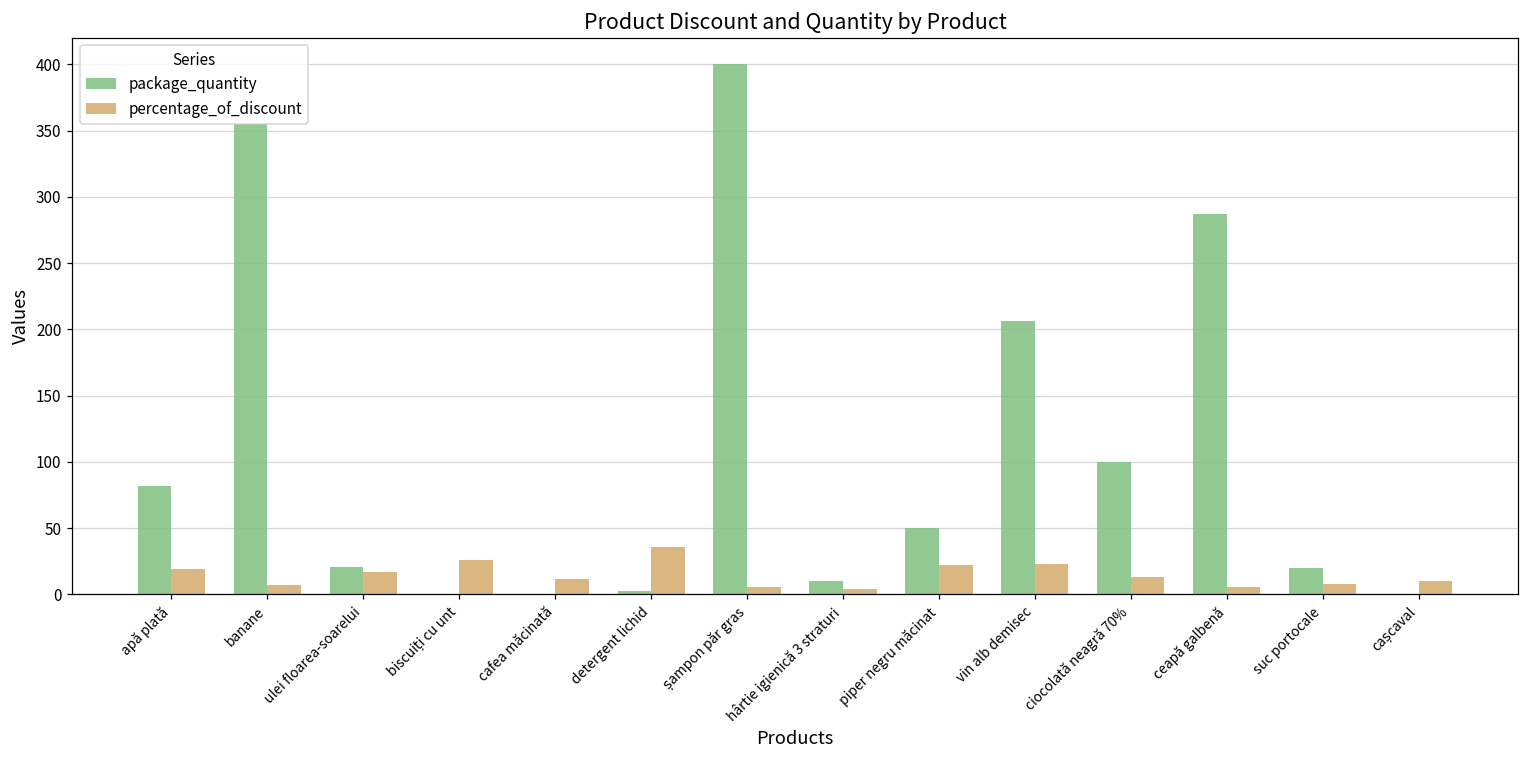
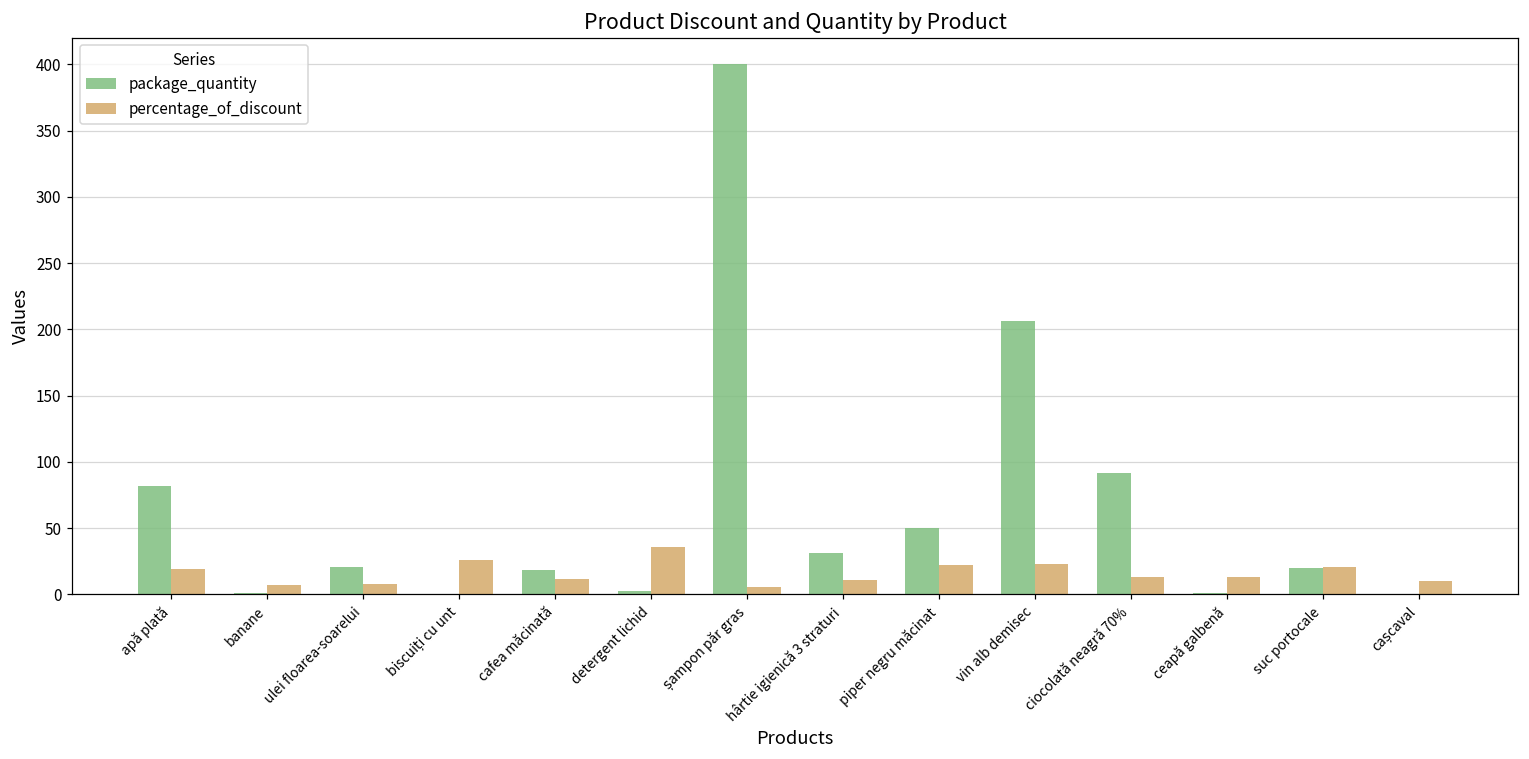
  {
    "package_quantity": {
      "apă plată": 82,
-     "banane": 355,
+     "banane": 1,
      "ulei floarea-soarelui": 21,
-     "cafea măcinată": 0,
+     "cafea măcinată": 19,
      "detergent lichid": 3,
      "șampon păr gras": 400,
-     "hârtie igienică 3 straturi": 10,
+     "hârtie igienică 3 straturi": 31,
      "piper negru măcinat": 50,
      "vin alb demisec": 207,
-     "ciocolată neagră 70%": 100,
-     "ceapă galbenă": 287,
+     "ciocolată neagră 70%": 92,
+     "ceapă galbenă": 1,
      "suc portocale": 20
    },
    "percentage_of_discount": {
      "apă plată": 19,
      "banane": 7,
-     "ulei floarea-soarelui": 17,
+     "ulei floarea-soarelui": 8,
      "biscuiți cu unt": 26,
      "cafea măcinată": 12,
      "detergent lichid": 36,
      "șampon păr gras": 6,
-     "hârtie igienică 3 straturi": 4,
+     "hârtie igienică 3 straturi": 11,
      "piper negru măcinat": 22,
      "vin alb demisec": 23,
      "ciocolată neagră 70%": 13,
-     "ceapă galbenă": 6,
-     "suc portocale": 8,
+     "ceapă galbenă": 13,
+     "suc portocale": 21,
      "cașcaval": 10
    }
  }
